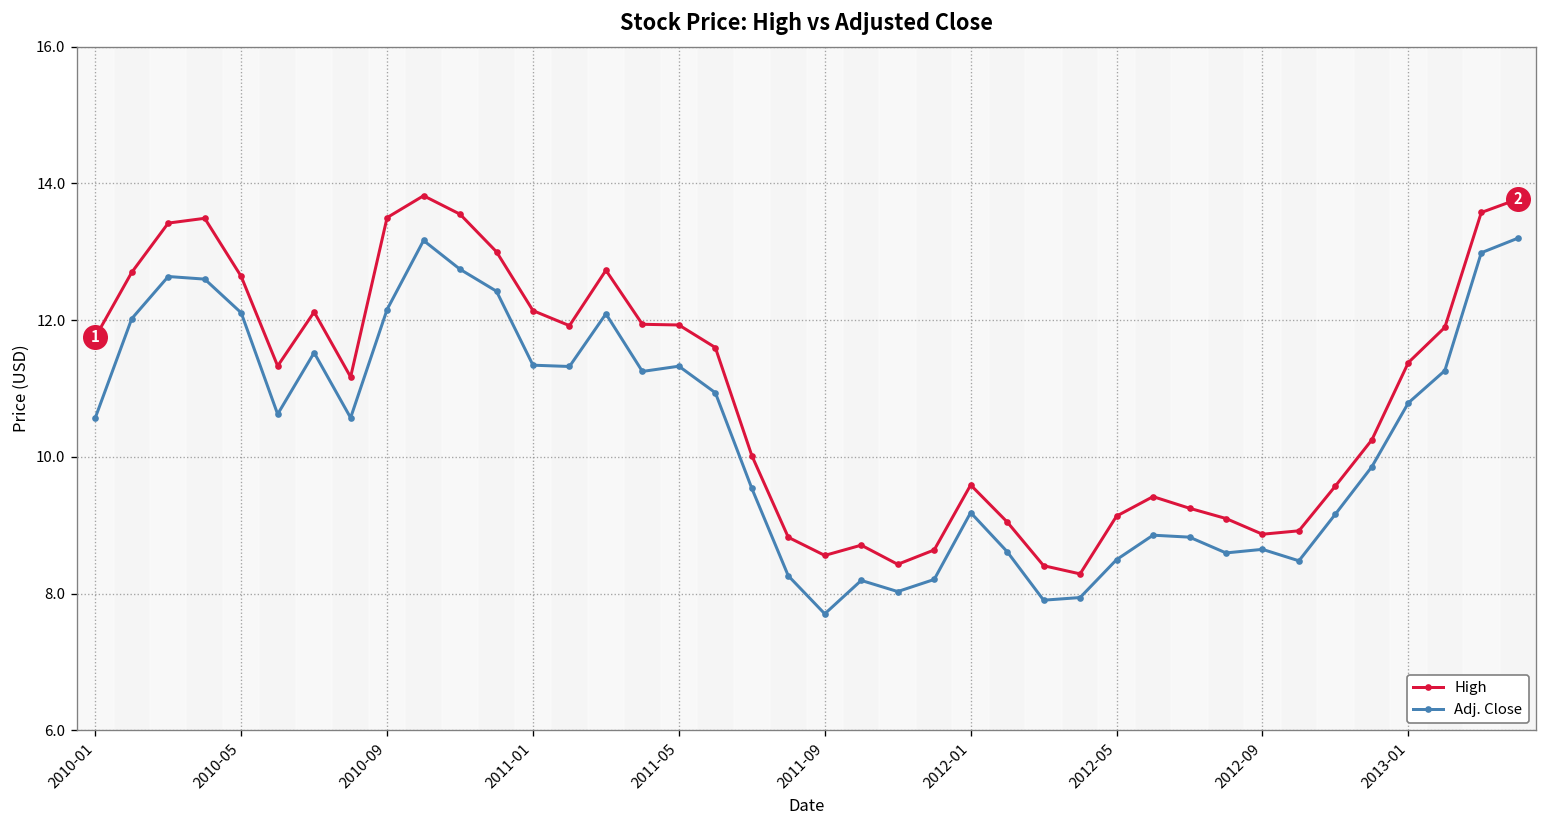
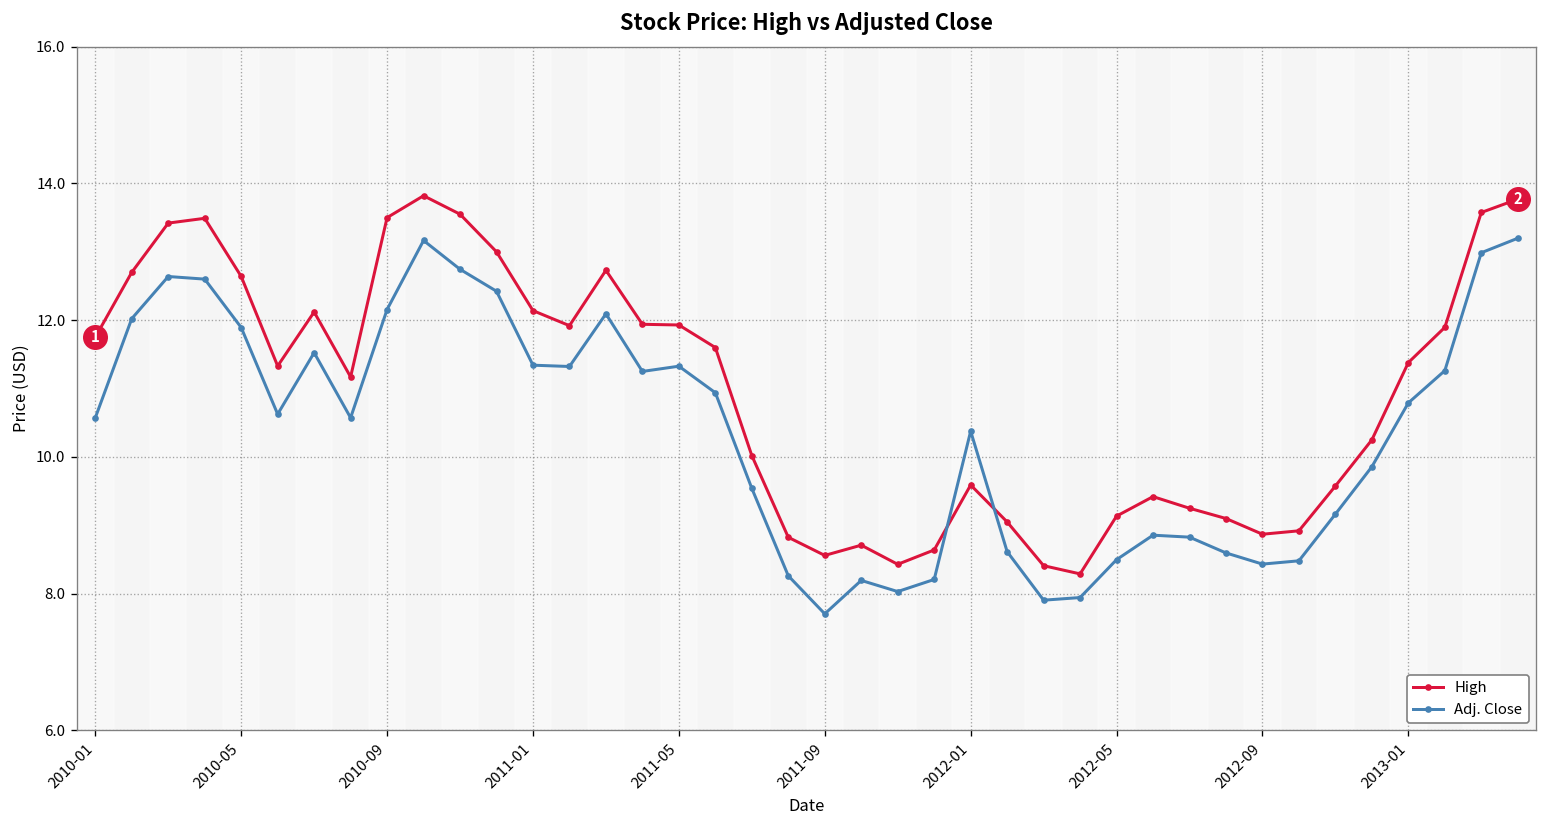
  {
    "Adj. Close": {
      "2010-01": 10.6,
-     "2010-05": 12.1,
+     "2010-05": 11.9,
      "2010-09": 12.2,
      "2011-01": 11.3,
      "2011-05": 11.3,
      "2011-09": 7.7,
-     "2012-01": 9.2,
+     "2012-01": 10.4,
      "2012-05": 8.5,
-     "2012-09": 8.6,
+     "2012-09": 8.4,
      "2013-01": 10.8
    }
  }
